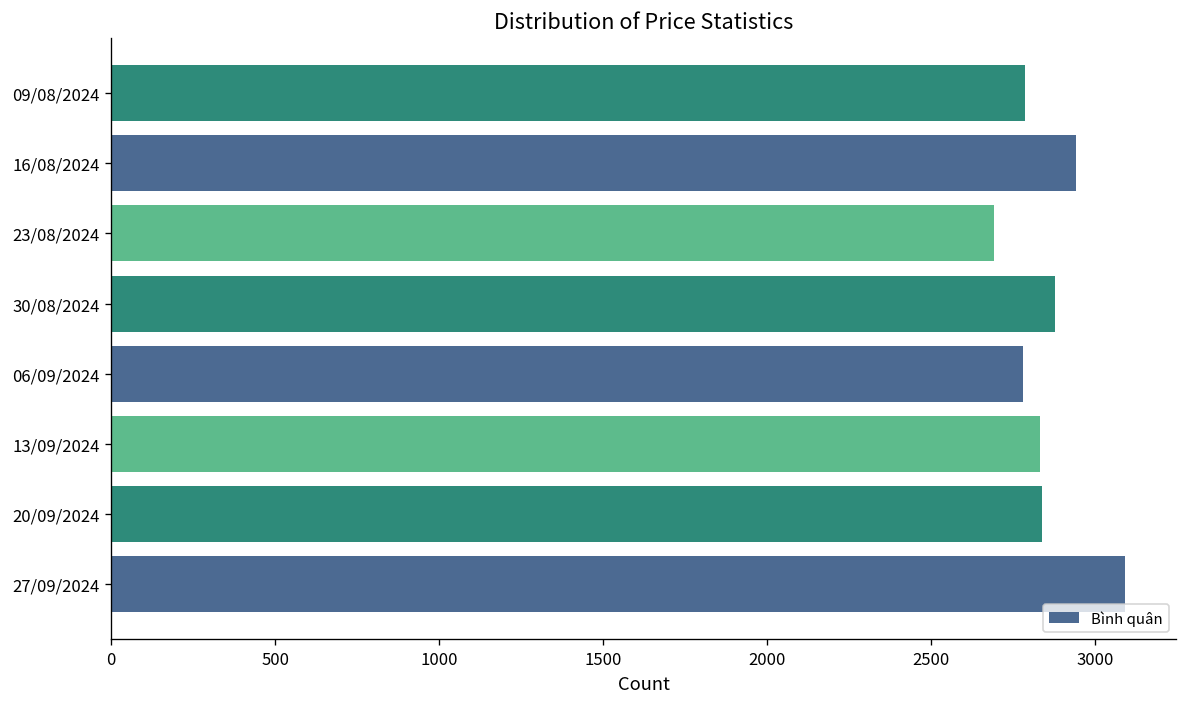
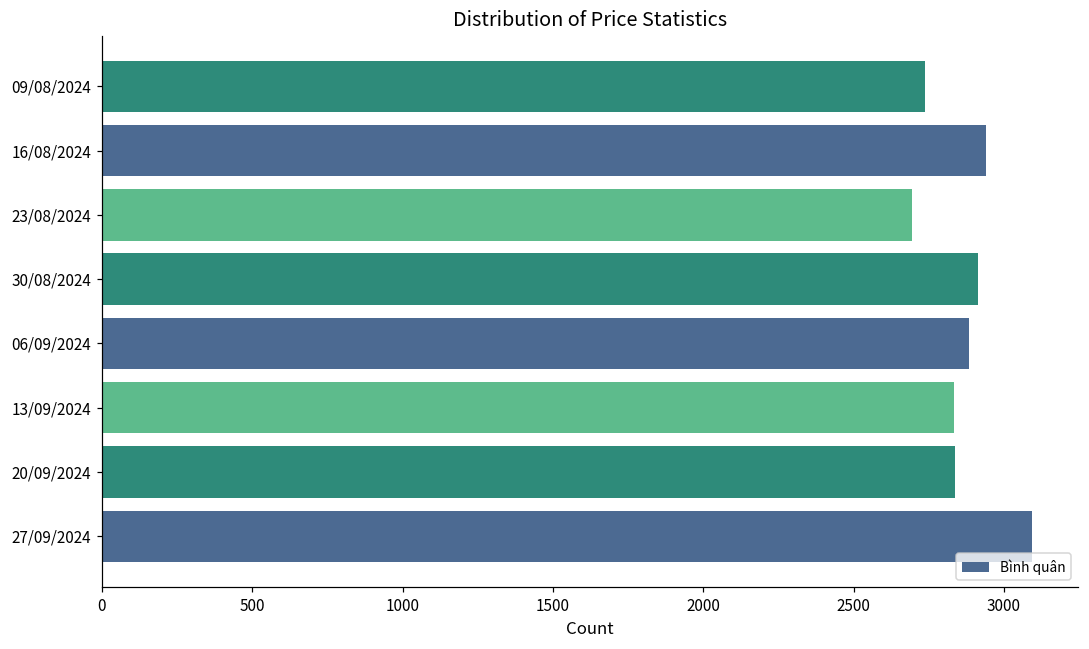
  {
-   "09/08/2024": 2790,
+   "09/08/2024": 2740,
    "16/08/2024": 2940,
    "23/08/2024": 2690,
-   "30/08/2024": 2880,
-   "06/09/2024": 2780,
+   "30/08/2024": 2920,
+   "06/09/2024": 2880,
    "13/09/2024": 2830,
    "20/09/2024": 2840,
    "27/09/2024": 3090
  }
